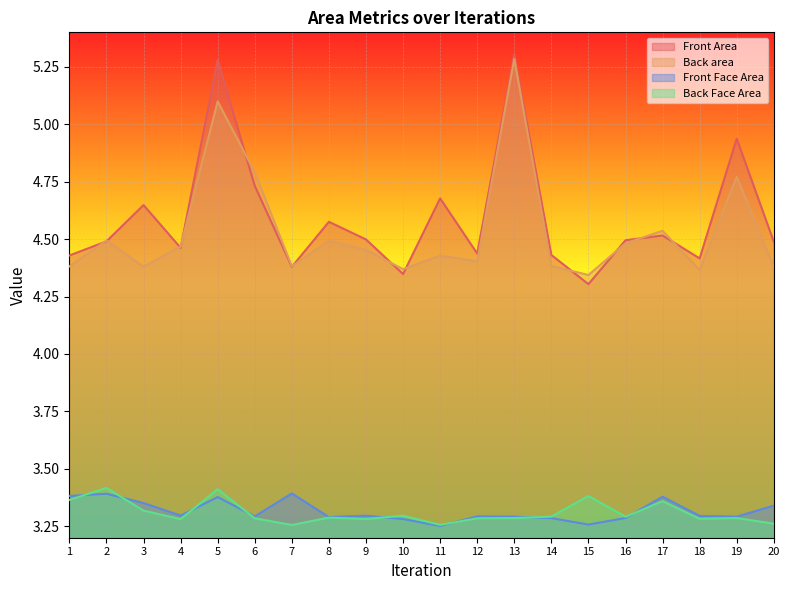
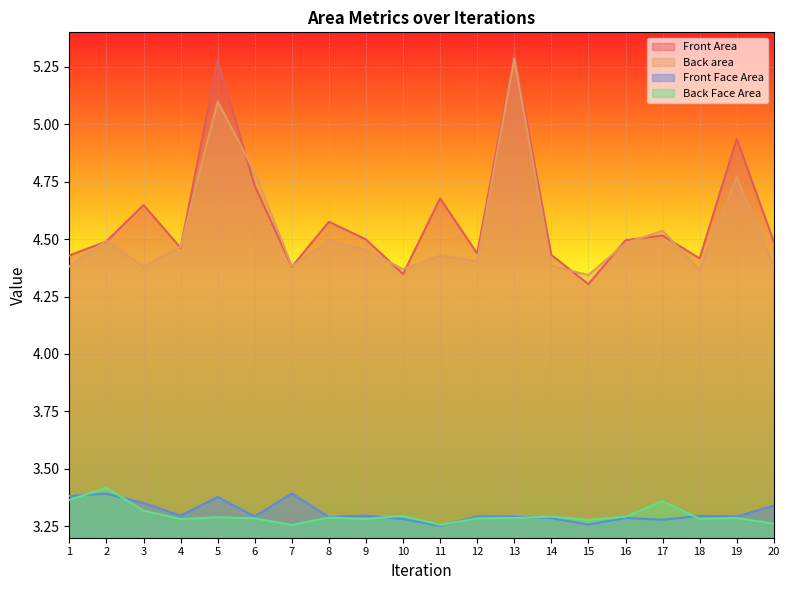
  {
    "Front Face Area": {
      "1": 3.38,
      "2": 3.39,
      "3": 3.35,
      "4": 3.30,
      "5": 3.38,
      "7": 3.39,
      "9": 3.30,
      "10": 3.28,
      "15": 3.26,
-     "17": 3.38,
+     "17": 3.28,
      "18": 3.30,
      "20": 3.34
    },
    "Back Face Area": {
      "1": 3.36,
      "2": 3.42,
      "3": 3.32,
      "4": 3.28,
-     "5": 3.41,
+     "5": 3.29,
      "7": 3.26,
      "9": 3.28,
      "10": 3.30,
-     "15": 3.38,
+     "15": 3.28,
      "17": 3.36,
      "18": 3.28,
      "20": 3.26
    }
  }
